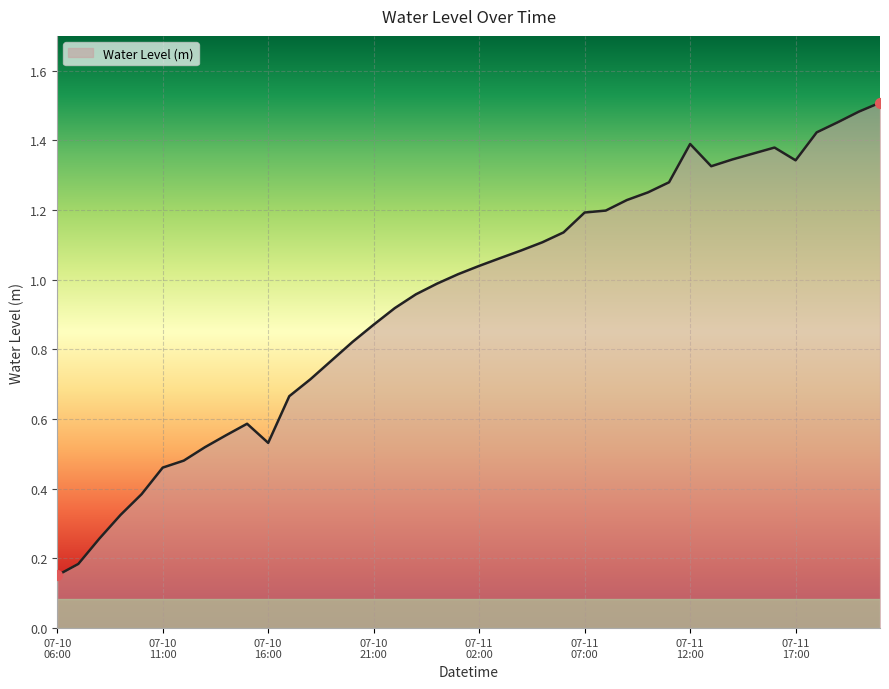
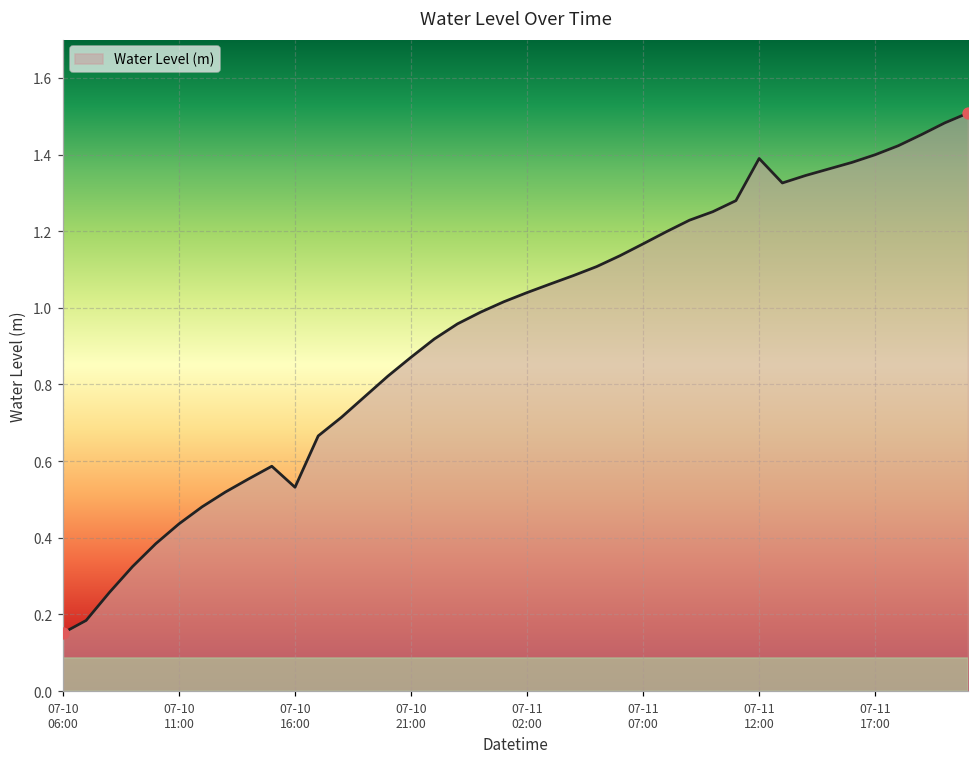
  {
    "Water Level (m)": {
-     "07-10 11:00": 0.46,
+     "07-10 11:00": 0.44,
      "07-10 16:00": 0.53,
      "07-10 21:00": 0.87,
      "07-11 02:00": 1.04,
-     "07-11 07:00": 1.19,
+     "07-11 07:00": 1.17,
      "07-11 12:00": 1.39,
-     "07-11 17:00": 1.34
+     "07-11 17:00": 1.40
    }
  }
